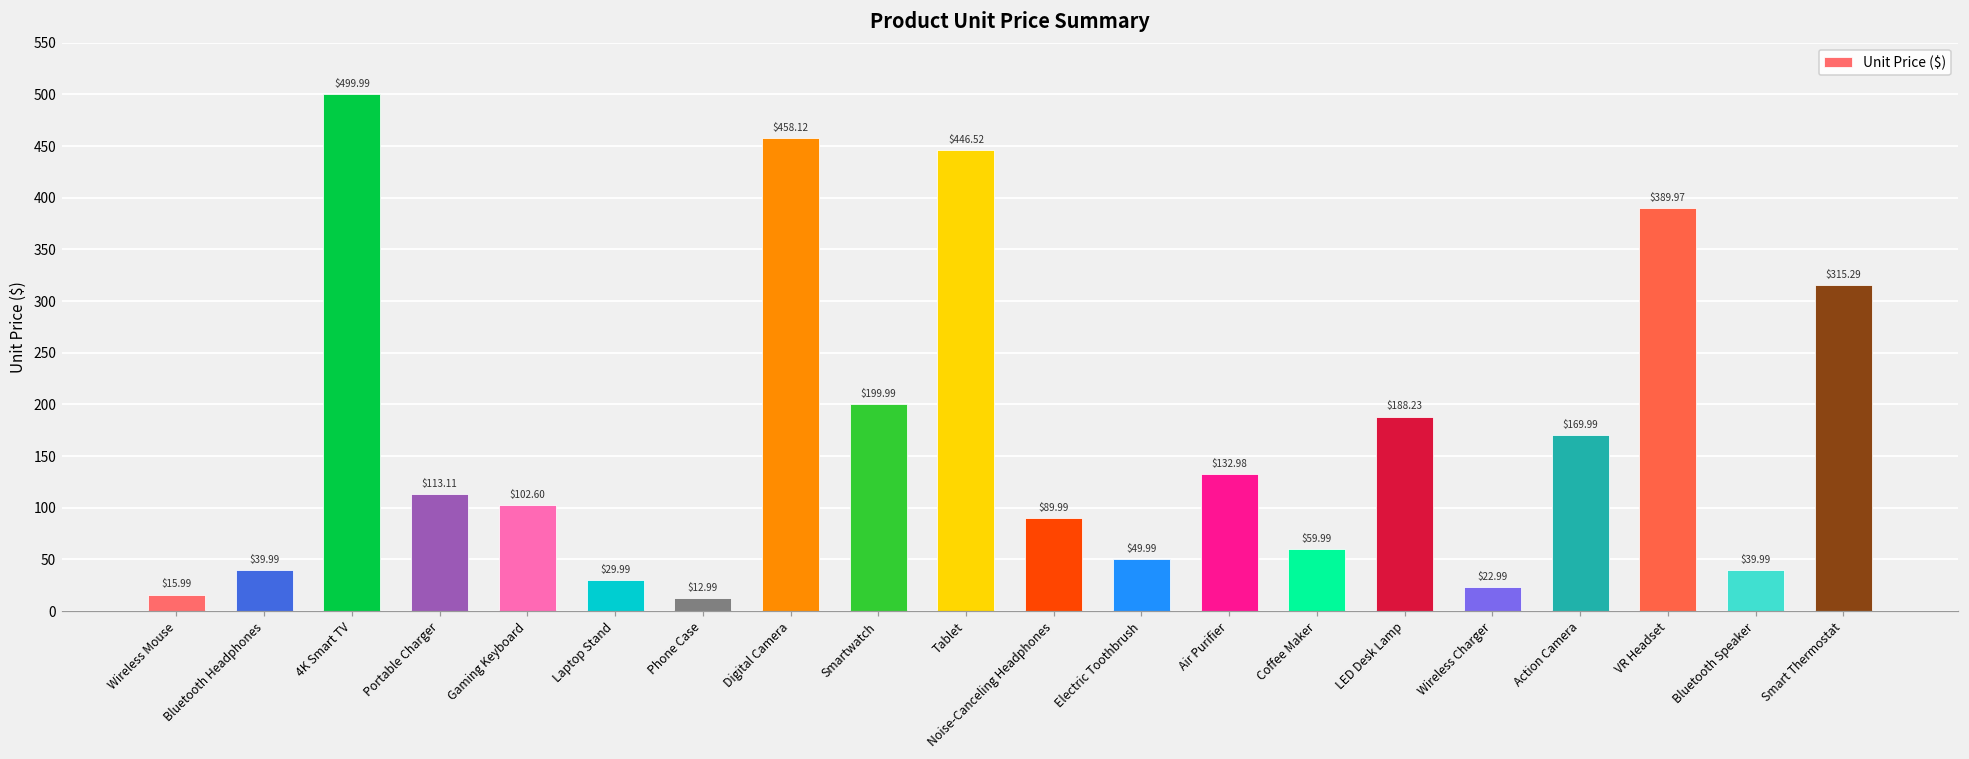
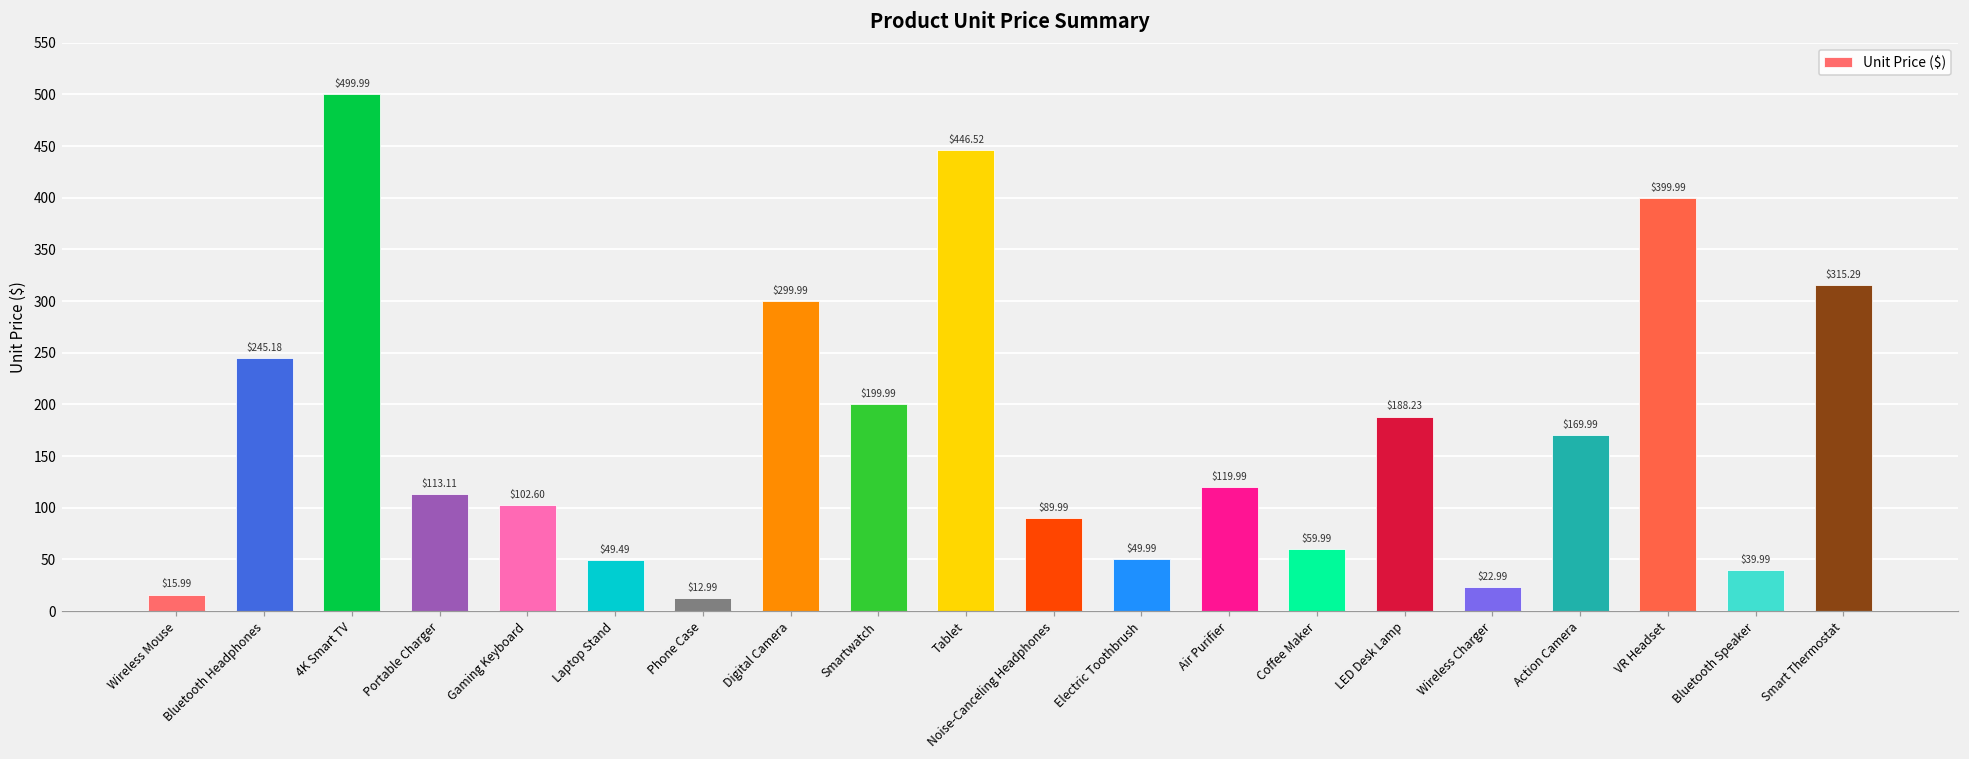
  {
    "Wireless Mouse": "$15.99",
-   "Bluetooth Headphones": "$39.99",
+   "Bluetooth Headphones": "$245.18",
    "4K Smart TV": "$499.99",
    "Portable Charger": "$113.11",
    "Gaming Keyboard": "$102.60",
-   "Laptop Stand": "$29.99",
+   "Laptop Stand": "$49.49",
    "Phone Case": "$12.99",
-   "Digital Camera": "$458.12",
+   "Digital Camera": "$299.99",
    "Smartwatch": "$199.99",
    "Tablet": "$446.52",
    "Noise-Canceling Headphones": "$89.99",
    "Electric Toothbrush": "$49.99",
-   "Air Purifier": "$132.98",
+   "Air Purifier": "$119.99",
    "Coffee Maker": "$59.99",
    "LED Desk Lamp": "$188.23",
    "Wireless Charger": "$22.99",
    "Action Camera": "$169.99",
-   "VR Headset": "$389.97",
+   "VR Headset": "$399.99",
    "Bluetooth Speaker": "$39.99",
    "Smart Thermostat": "$315.29"
  }
